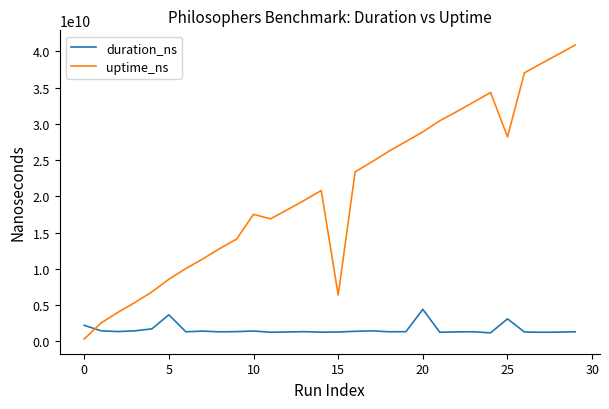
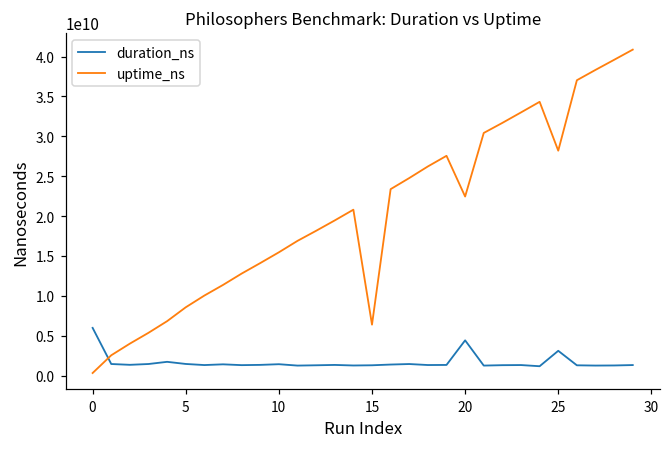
  {
    "duration_ns": {
-     "0": 2000000000,
-     "5": 4000000000,
+     "0": 6000000000,
+     "5": 1000000000,
      "10": 1000000000,
      "15": 1000000000,
      "20": 4000000000,
      "25": 3000000000
    },
    "uptime_ns": {
      "0": 0,
      "5": 9000000000,
-     "10": 18000000000,
+     "10": 15000000000,
      "15": 6000000000,
-     "20": 29000000000,
+     "20": 22000000000,
      "25": 28000000000
    }
  }
